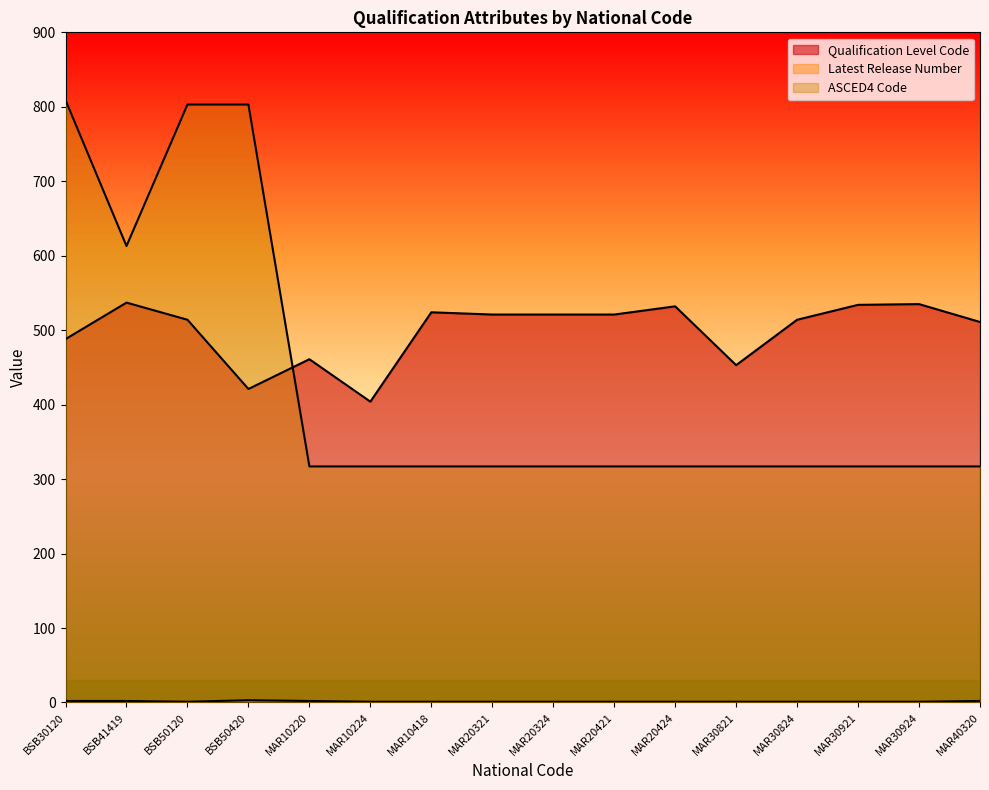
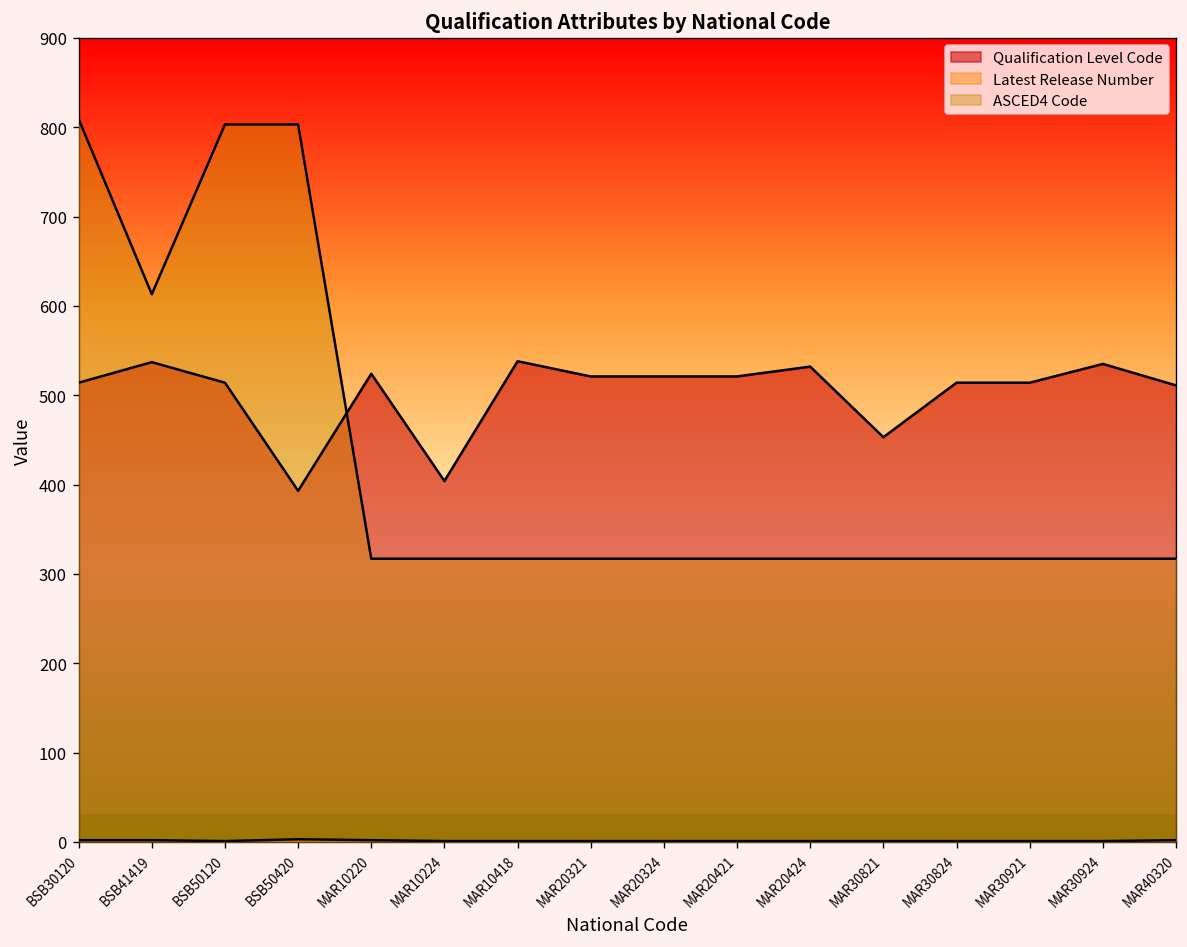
  {
    "Qualification Level Code": {
-     "BSB30120": 490,
+     "BSB30120": 510,
      "BSB41419": 540,
      "BSB50120": 510,
-     "BSB50420": 420,
-     "MAR10220": 460,
+     "BSB50420": 390,
+     "MAR10220": 520,
      "MAR10224": 400,
-     "MAR10418": 520,
+     "MAR10418": 540,
      "MAR20321": 520,
      "MAR20324": 520,
      "MAR20421": 520,
      "MAR20424": 530,
      "MAR30821": 450,
      "MAR30824": 510,
-     "MAR30921": 530,
+     "MAR30921": 510,
      "MAR30924": 540,
      "MAR40320": 510
    }
  }
